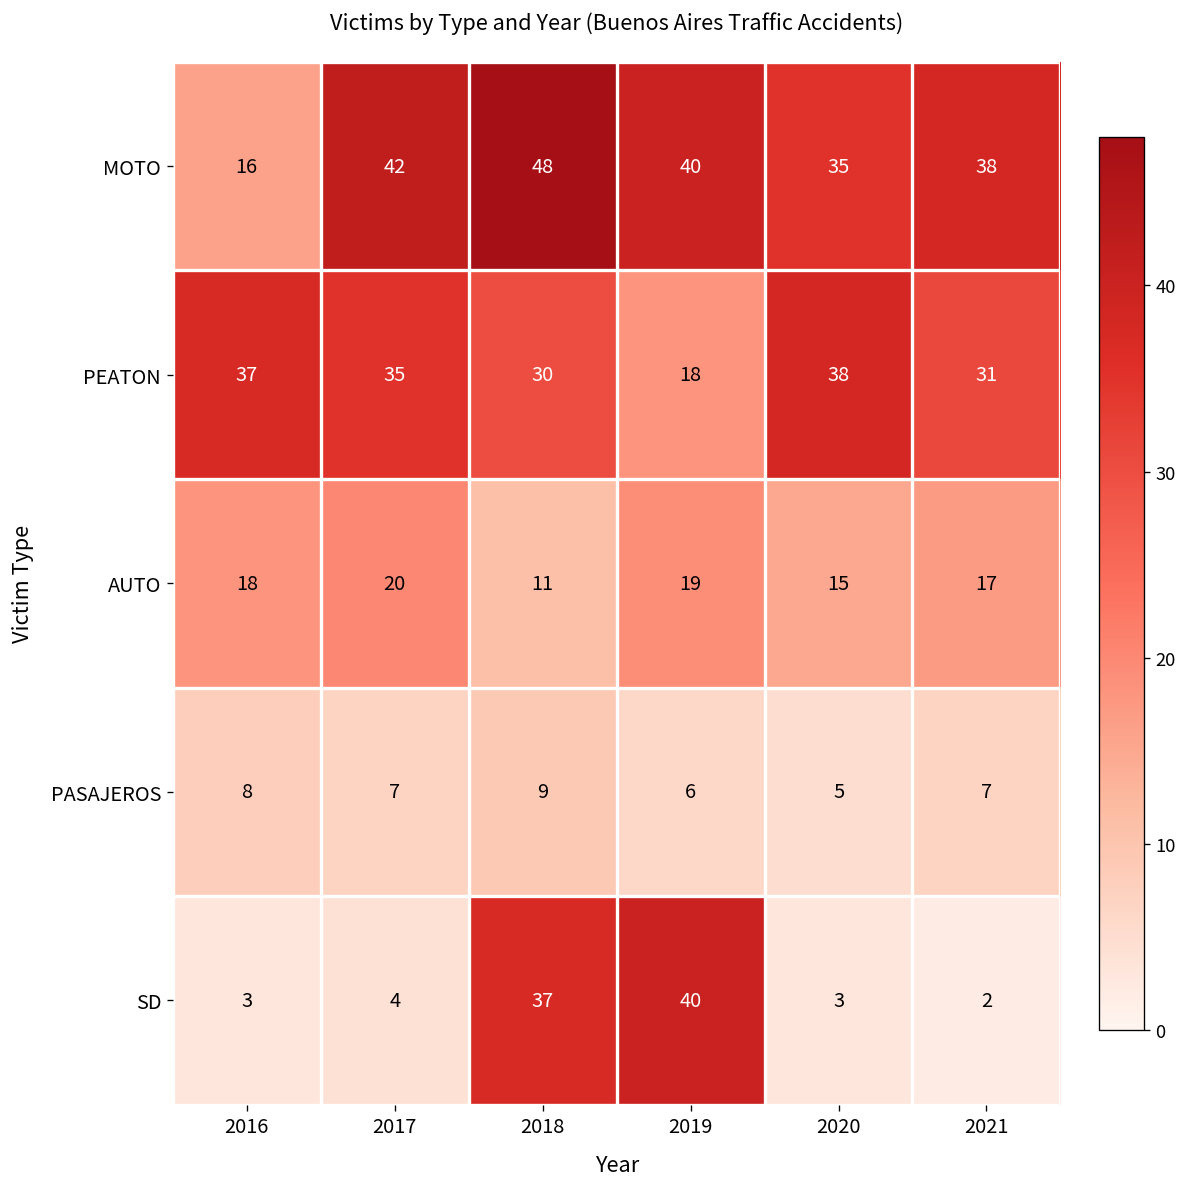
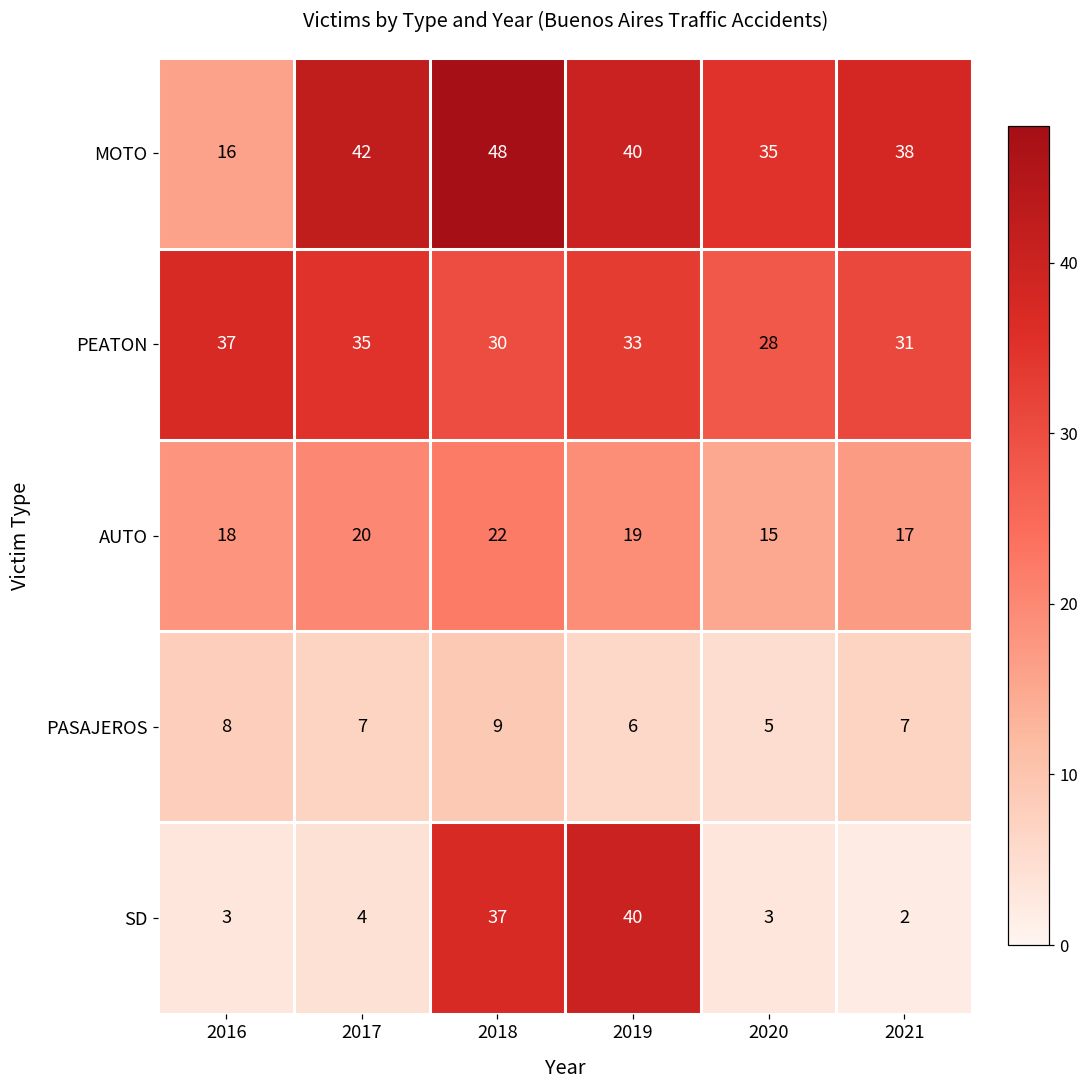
  {
    "MOTO": {
      "2016": 16,
      "2017": 42,
      "2018": 48,
      "2019": 40,
      "2020": 35,
      "2021": 38
    },
    "PEATON": {
      "2016": 37,
      "2017": 35,
      "2018": 30,
-     "2019": 18,
-     "2020": 38,
+     "2019": 33,
+     "2020": 28,
      "2021": 31
    },
    "AUTO": {
      "2016": 18,
      "2017": 20,
-     "2018": 11,
+     "2018": 22,
      "2019": 19,
      "2020": 15,
      "2021": 17
    },
    "PASAJEROS": {
      "2016": 8,
      "2017": 7,
      "2018": 9,
      "2019": 6,
      "2020": 5,
      "2021": 7
    },
    "SD": {
      "2016": 3,
      "2017": 4,
      "2018": 37,
      "2019": 40,
      "2020": 3,
      "2021": 2
    }
  }
